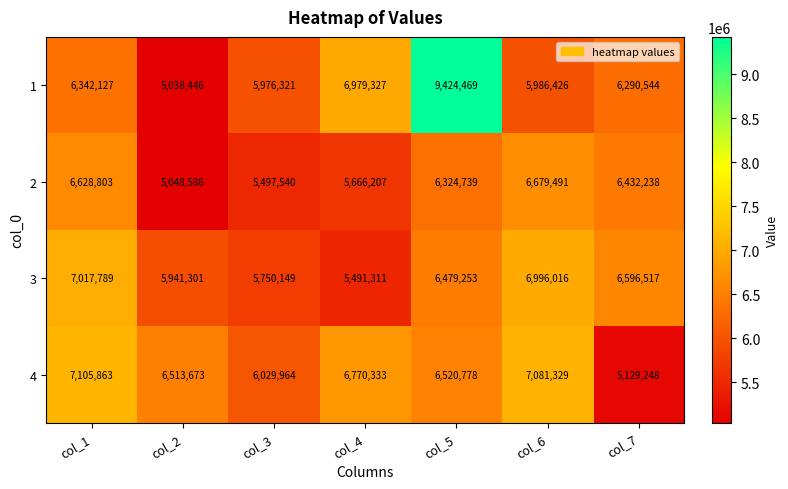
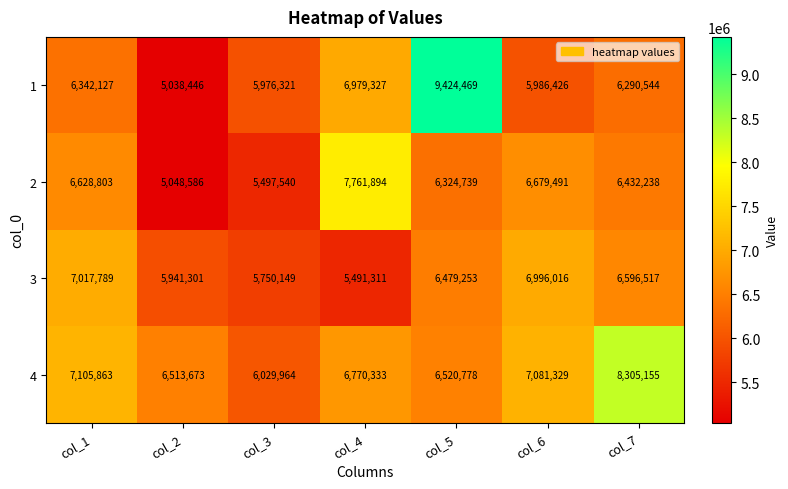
  {
    "1": {
      "col_1": "6,342,127",
      "col_2": "5,038,446",
      "col_3": "5,976,321",
      "col_4": "6,979,327",
      "col_5": "9,424,469",
      "col_6": "5,986,426",
      "col_7": "6,290,544"
    },
    "2": {
      "col_1": "6,628,803",
      "col_2": "5,048,586",
      "col_3": "5,497,540",
-     "col_4": "5,666,207",
+     "col_4": "7,761,894",
      "col_5": "6,324,739",
      "col_6": "6,679,491",
      "col_7": "6,432,238"
    },
    "3": {
      "col_1": "7,017,789",
      "col_2": "5,941,301",
      "col_3": "5,750,149",
      "col_4": "5,491,311",
      "col_5": "6,479,253",
      "col_6": "6,996,016",
      "col_7": "6,596,517"
    },
    "4": {
      "col_1": "7,105,863",
      "col_2": "6,513,673",
      "col_3": "6,029,964",
      "col_4": "6,770,333",
      "col_5": "6,520,778",
      "col_6": "7,081,329",
-     "col_7": "5,129,248"
+     "col_7": "8,305,155"
    }
  }
